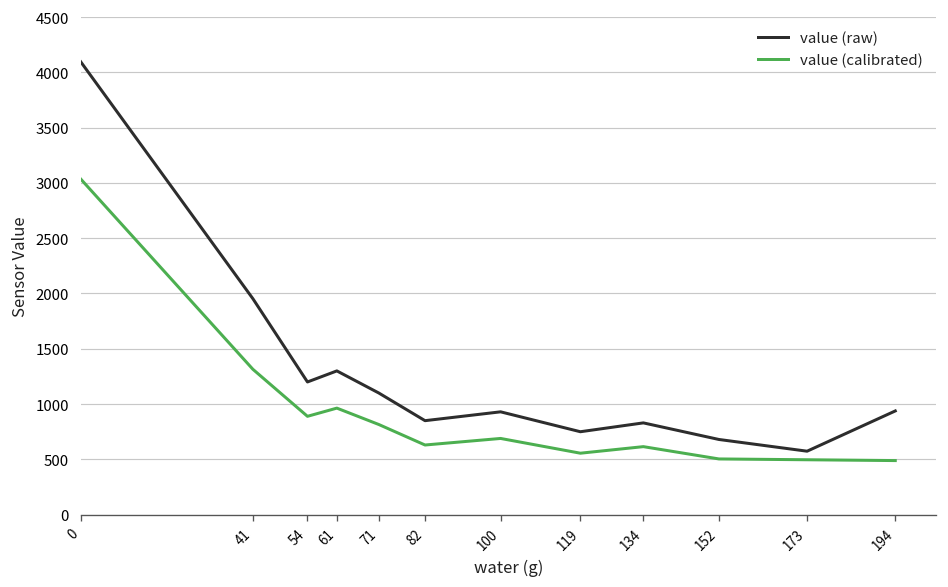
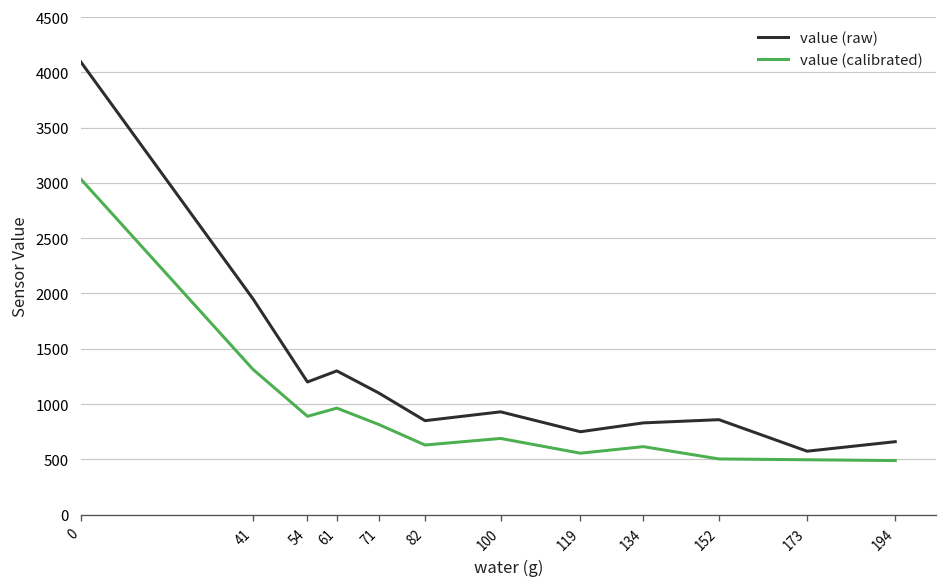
  {
    "value (raw)": {
      "0": 4100,
      "41": 2000,
      "54": 1200,
      "61": 1300,
      "71": 1100,
      "82": 900,
      "100": 900,
      "119": 800,
      "134": 800,
-     "152": 700,
+     "152": 900,
      "173": 600,
-     "194": 900
+     "194": 700
    },
    "value (calibrated)": {
      "0": 3000,
      "41": 1300,
      "54": 900,
      "61": 1000,
      "71": 800,
      "82": 600,
      "100": 700,
      "119": 600,
      "134": 600,
      "152": 500,
      "173": 500,
      "194": 500
    }
  }
